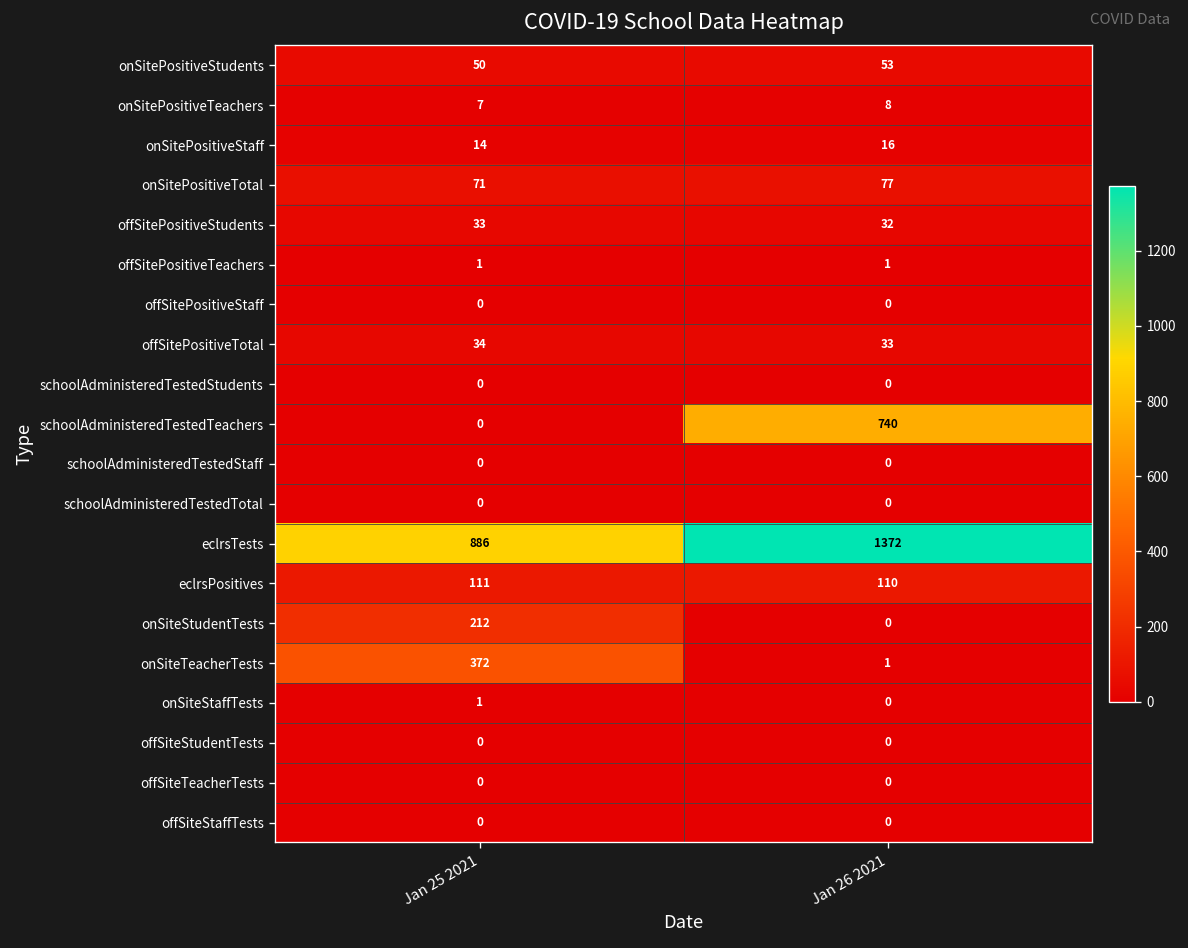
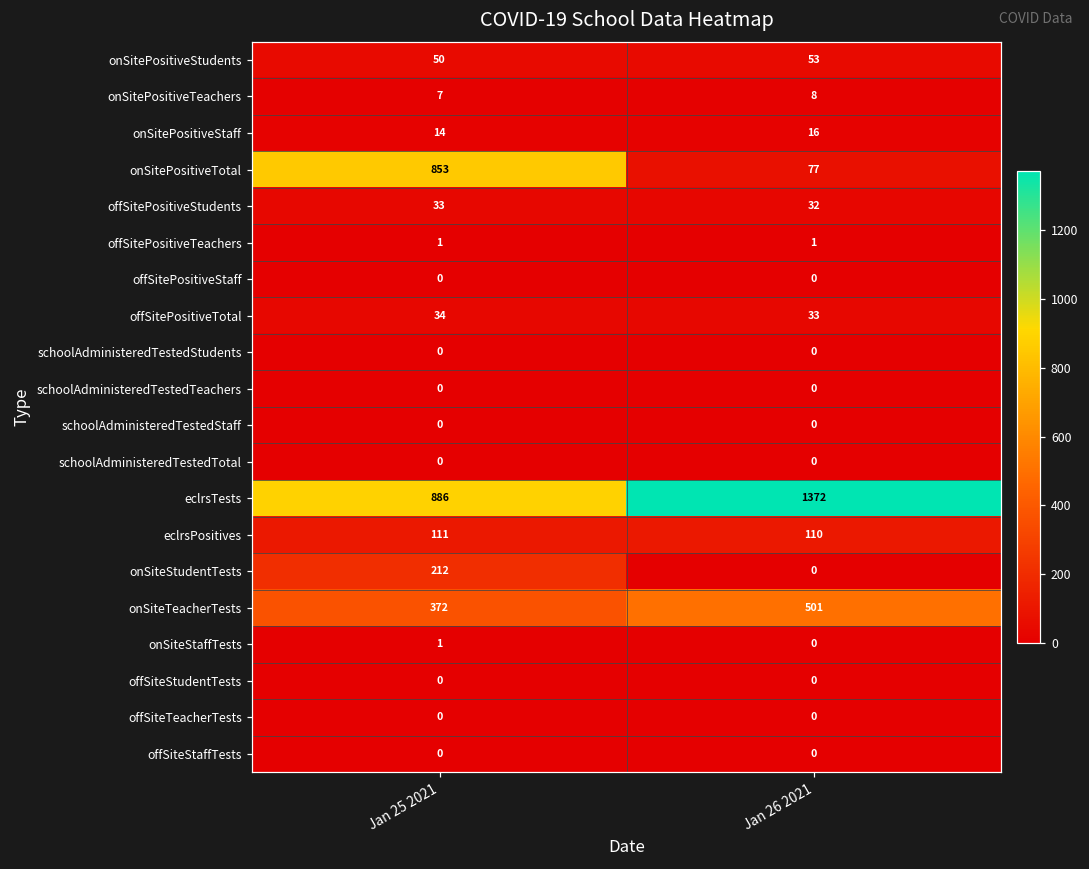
  {
    "onSitePositiveStudents": {
      "Jan 25 2021": 50,
      "Jan 26 2021": 53
    },
    "onSitePositiveTeachers": {
      "Jan 25 2021": 7,
      "Jan 26 2021": 8
    },
    "onSitePositiveStaff": {
      "Jan 25 2021": 14,
      "Jan 26 2021": 16
    },
    "onSitePositiveTotal": {
-     "Jan 25 2021": 71,
+     "Jan 25 2021": 853,
      "Jan 26 2021": 77
    },
    "offSitePositiveStudents": {
      "Jan 25 2021": 33,
      "Jan 26 2021": 32
    },
    "offSitePositiveTeachers": {
      "Jan 25 2021": 1,
      "Jan 26 2021": 1
    },
    "offSitePositiveStaff": {
      "Jan 25 2021": 0,
      "Jan 26 2021": 0
    },
    "offSitePositiveTotal": {
      "Jan 25 2021": 34,
      "Jan 26 2021": 33
    },
    "schoolAdministeredTestedStudents": {
      "Jan 25 2021": 0,
      "Jan 26 2021": 0
    },
    "schoolAdministeredTestedTeachers": {
      "Jan 25 2021": 0,
-     "Jan 26 2021": 740
+     "Jan 26 2021": 0
    },
    "schoolAdministeredTestedStaff": {
      "Jan 25 2021": 0,
      "Jan 26 2021": 0
    },
    "schoolAdministeredTestedTotal": {
      "Jan 25 2021": 0,
      "Jan 26 2021": 0
    },
    "eclrsTests": {
      "Jan 25 2021": 886,
      "Jan 26 2021": 1372
    },
    "eclrsPositives": {
      "Jan 25 2021": 111,
      "Jan 26 2021": 110
    },
    "onSiteStudentTests": {
      "Jan 25 2021": 212,
      "Jan 26 2021": 0
    },
    "onSiteTeacherTests": {
      "Jan 25 2021": 372,
-     "Jan 26 2021": 1
+     "Jan 26 2021": 501
    },
    "onSiteStaffTests": {
      "Jan 25 2021": 1,
      "Jan 26 2021": 0
    },
    "offSiteStudentTests": {
      "Jan 25 2021": 0,
      "Jan 26 2021": 0
    },
    "offSiteTeacherTests": {
      "Jan 25 2021": 0,
      "Jan 26 2021": 0
    },
    "offSiteStaffTests": {
      "Jan 25 2021": 0,
      "Jan 26 2021": 0
    }
  }
